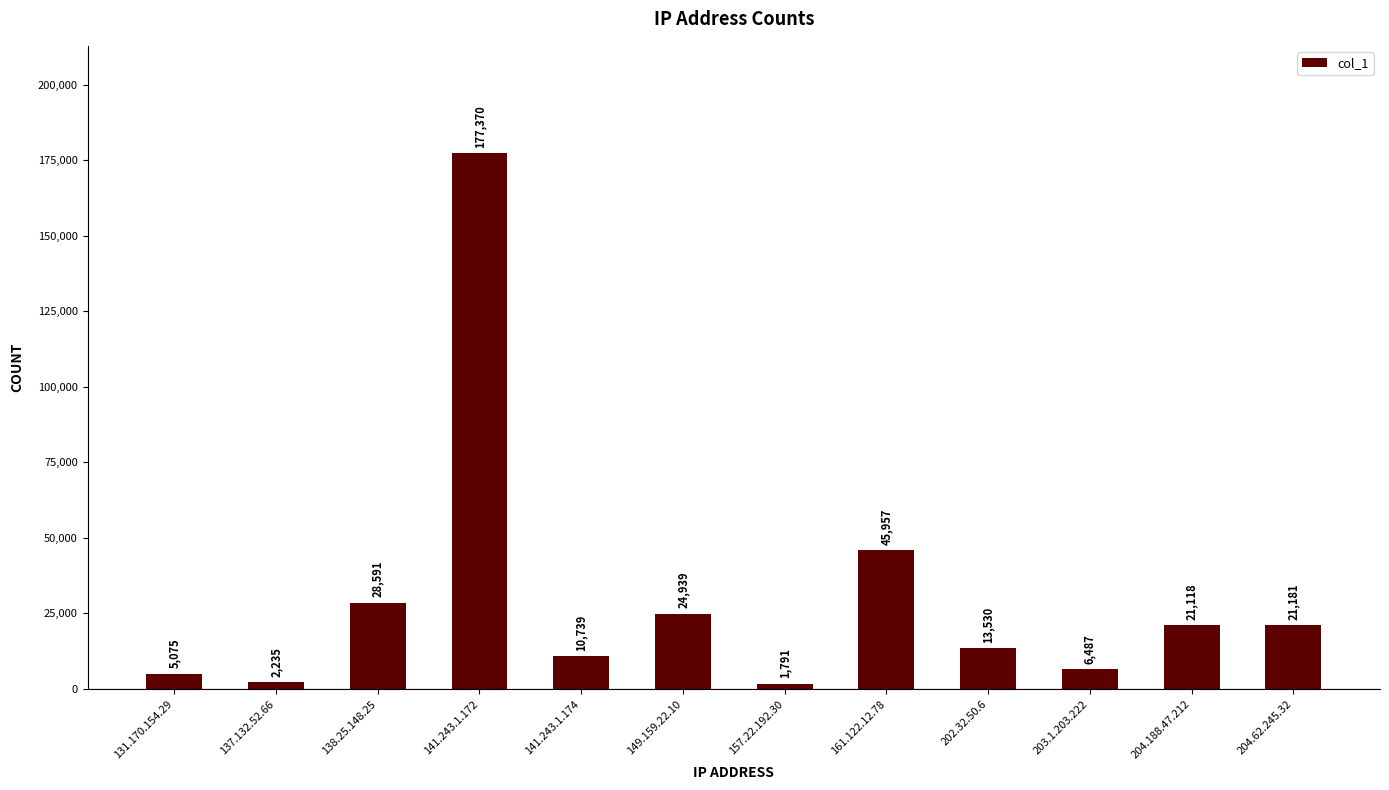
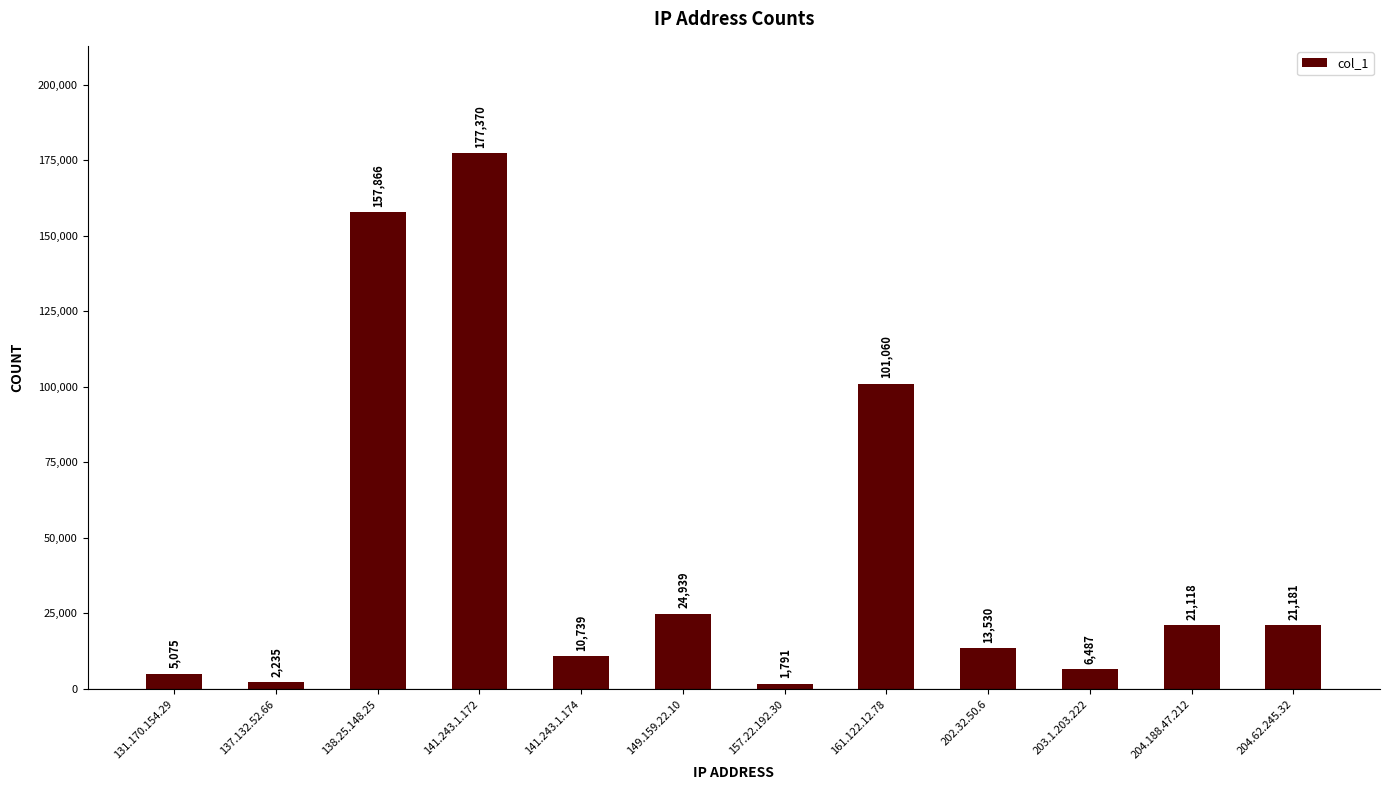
  {
    "131.170.154.29": "5,075",
    "137.132.52.66": "2,235",
-   "138.25.148.25": "28,591",
+   "138.25.148.25": "157,866",
    "141.243.1.172": "177,370",
    "141.243.1.174": "10,739",
    "149.159.22.10": "24,939",
    "157.22.192.30": "1,791",
-   "161.122.12.78": "45,957",
+   "161.122.12.78": "101,060",
    "202.32.50.6": "13,530",
    "203.1.203.222": "6,487",
    "204.188.47.212": "21,118",
    "204.62.245.32": "21,181"
  }
